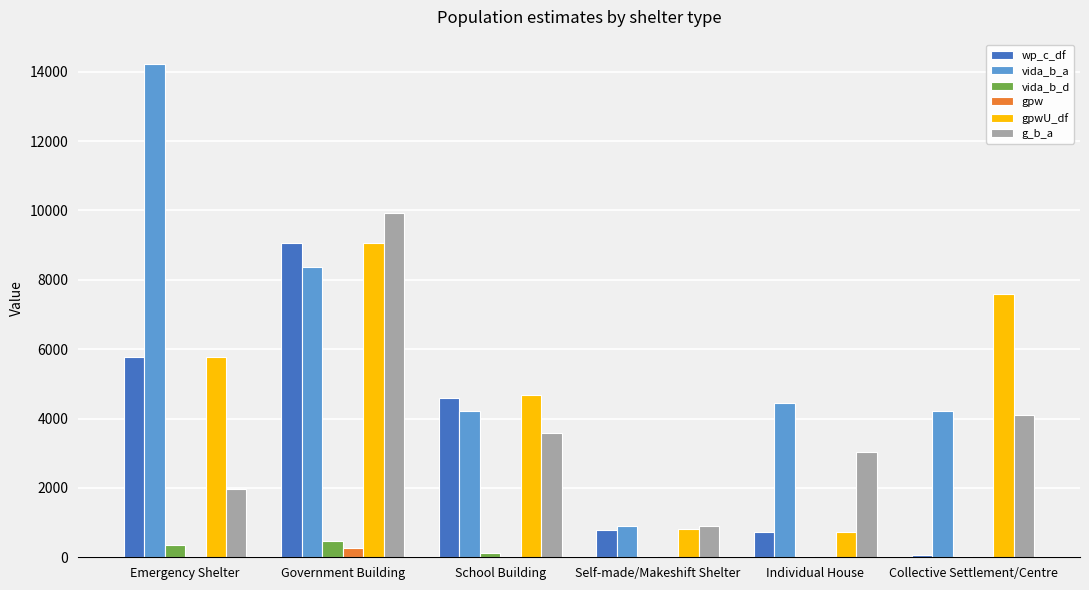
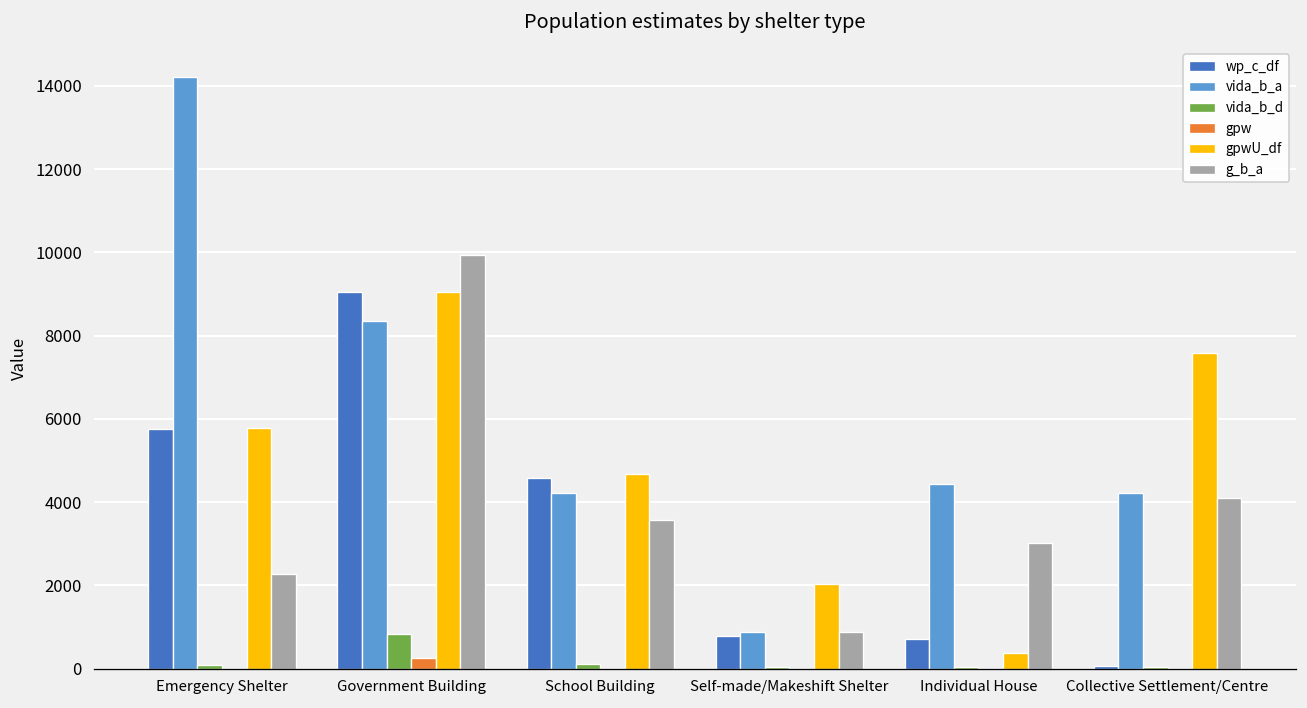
  {
    "vida_b_d": {
-     "Emergency Shelter": 400,
-     "Government Building": 500,
+     "Emergency Shelter": 100,
+     "Government Building": 800,
      "School Building": 100
    },
    "gpw": {
      "Government Building": 300
    },
    "gpwU_df": {
      "Emergency Shelter": 5800,
      "Government Building": 9100,
      "School Building": 4700,
-     "Self-made/Makeshift Shelter": 800,
-     "Individual House": 700,
+     "Self-made/Makeshift Shelter": 2000,
+     "Individual House": 400,
      "Collective Settlement/Centre": 7600
    },
    "g_b_a": {
-     "Emergency Shelter": 2000,
+     "Emergency Shelter": 2300,
      "Government Building": 9900,
      "School Building": 3600,
      "Self-made/Makeshift Shelter": 900,
      "Individual House": 3000,
      "Collective Settlement/Centre": 4100
    }
  }
